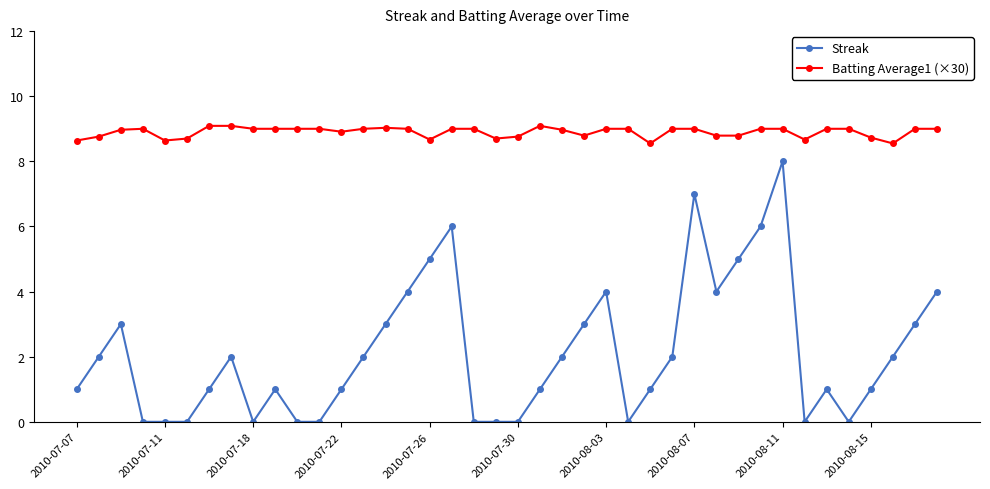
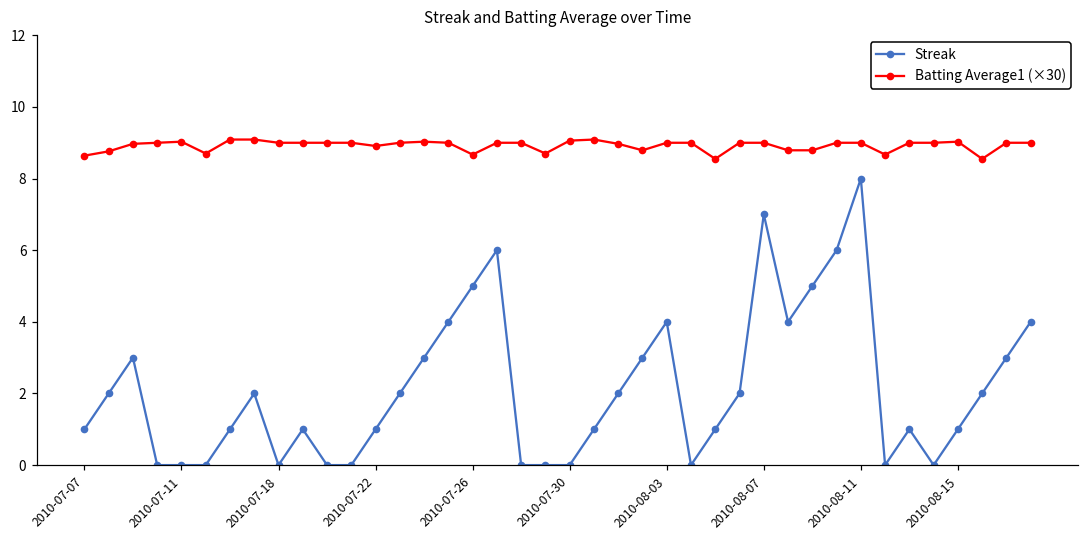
  {
    "Streak": {
      "2010-07-07": 1.0,
      "2010-07-11": 0.0,
      "2010-07-18": 0.0,
      "2010-07-22": 1.0,
      "2010-07-26": 5.0,
      "2010-07-30": 0.0,
      "2010-08-03": 4.0,
      "2010-08-07": 7.0,
      "2010-08-11": 8.0,
      "2010-08-15": 1.0
    },
    "Batting Average1 (×30)": {
      "2010-07-07": 8.6,
-     "2010-07-11": 8.6,
+     "2010-07-11": 9.0,
      "2010-07-18": 9.0,
      "2010-07-22": 8.9,
      "2010-07-26": 8.7,
-     "2010-07-30": 8.8,
+     "2010-07-30": 9.1,
      "2010-08-03": 9.0,
      "2010-08-07": 9.0,
      "2010-08-11": 9.0,
-     "2010-08-15": 8.7
+     "2010-08-15": 9.0
    }
  }
